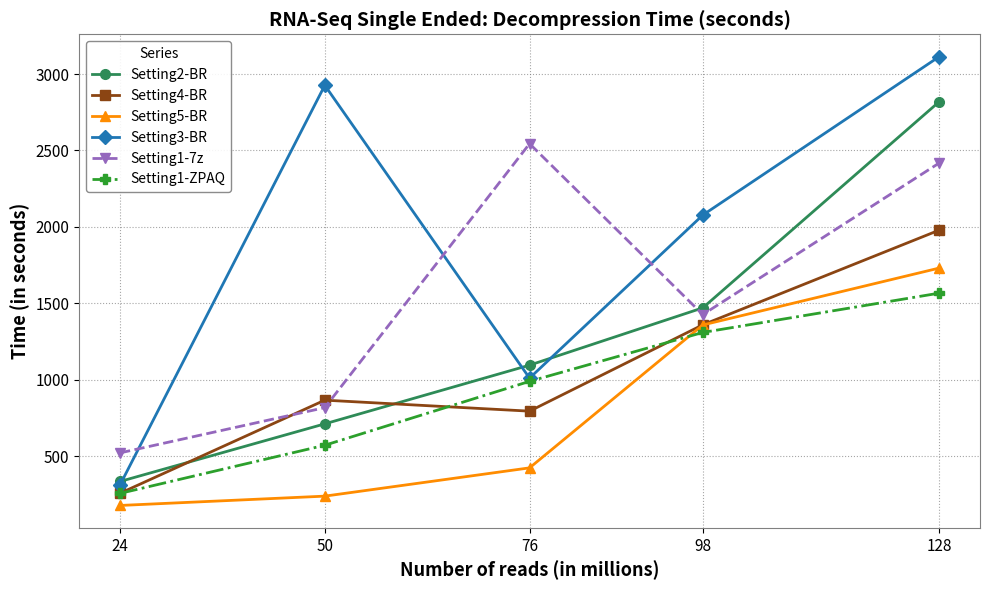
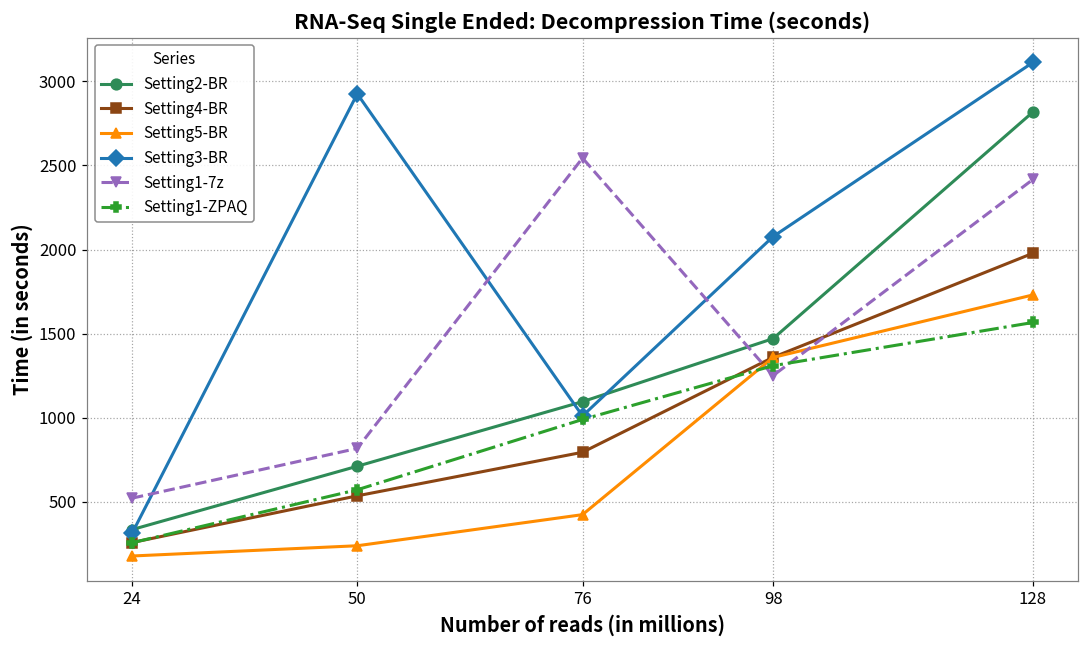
  {
    "Setting4-BR": {
-     "50": 870,
+     "50": 540,
      "76": 790,
      "128": 1980
    },
    "Setting5-BR": {
      "24": 180,
      "50": 240,
      "76": 420,
      "128": 1730
    },
    "Setting3-BR": {
      "24": 310,
      "50": 2930,
      "76": 1010,
      "98": 2080,
      "128": 3110
    },
    "Setting1-7z": {
      "24": 520,
      "50": 820,
      "76": 2540,
-     "98": 1430,
+     "98": 1250,
      "128": 2420
    }
  }
